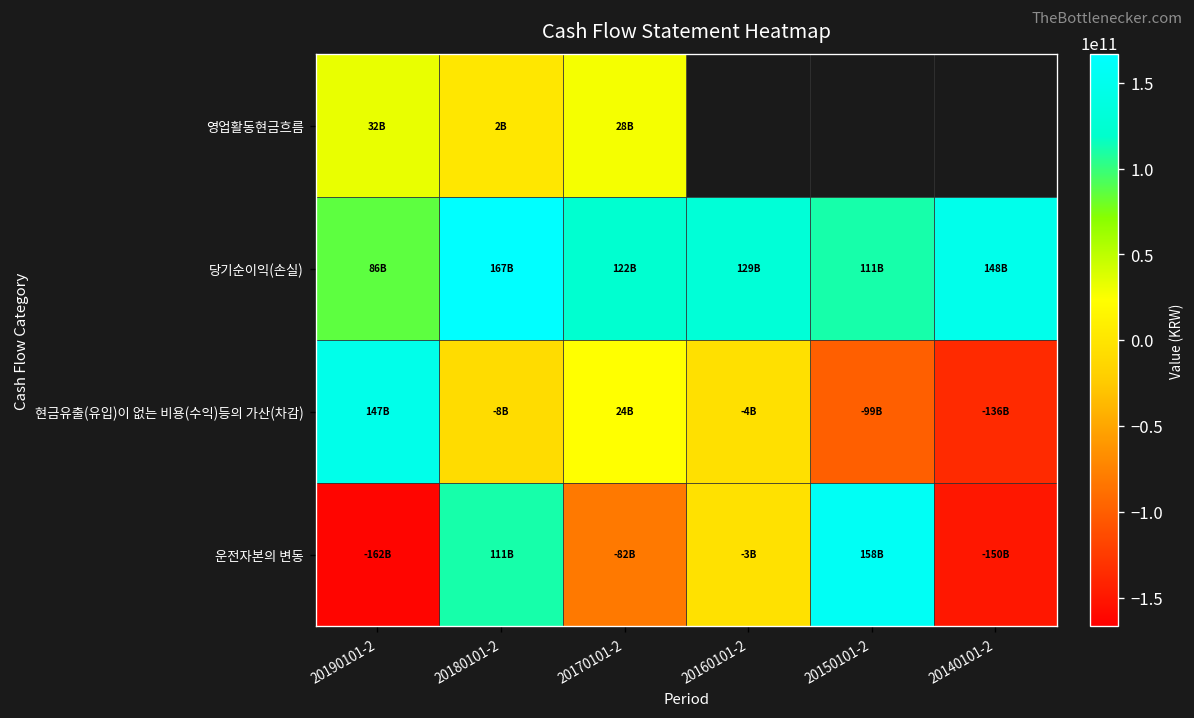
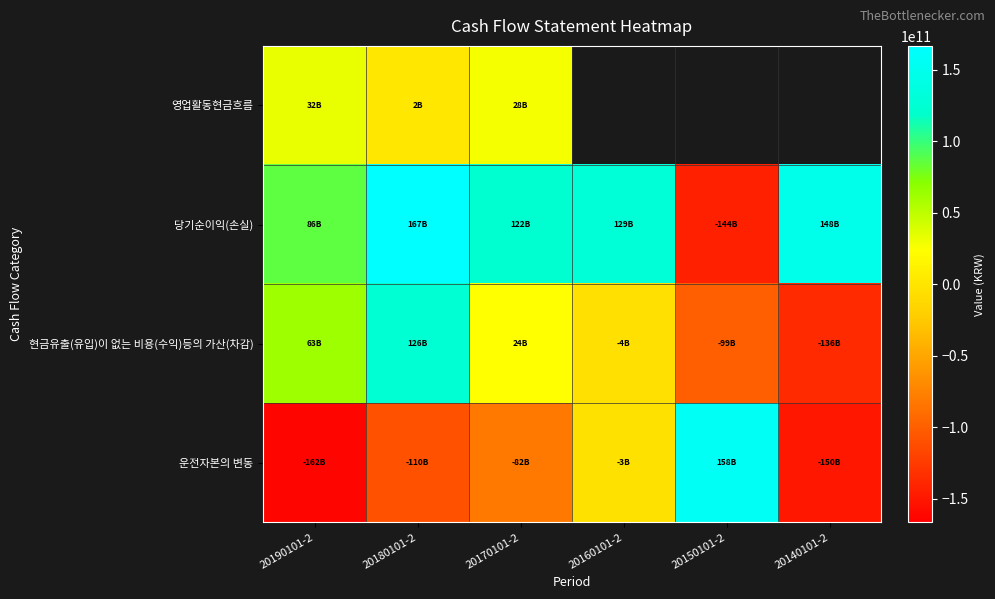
  {
    "영업활동현금흐름": {
      "20190101-2": "32B",
      "20180101-2": "2B",
      "20170101-2": "28B"
    },
    "당기순이익(손실)": {
      "20190101-2": "86B",
      "20180101-2": "167B",
      "20170101-2": "122B",
      "20160101-2": "129B",
-     "20150101-2": "111B",
+     "20150101-2": "-144B",
      "20140101-2": "148B"
    },
    "현금유출(유입)이 없는 비용(수익)등의 가산(차감)": {
-     "20190101-2": "147B",
-     "20180101-2": "-8B",
+     "20190101-2": "63B",
+     "20180101-2": "126B",
      "20170101-2": "24B",
      "20160101-2": "-4B",
      "20150101-2": "-99B",
      "20140101-2": "-136B"
    },
    "운전자본의 변동": {
      "20190101-2": "-162B",
-     "20180101-2": "111B",
+     "20180101-2": "-110B",
      "20170101-2": "-82B",
      "20160101-2": "-3B",
      "20150101-2": "158B",
      "20140101-2": "-150B"
    }
  }
